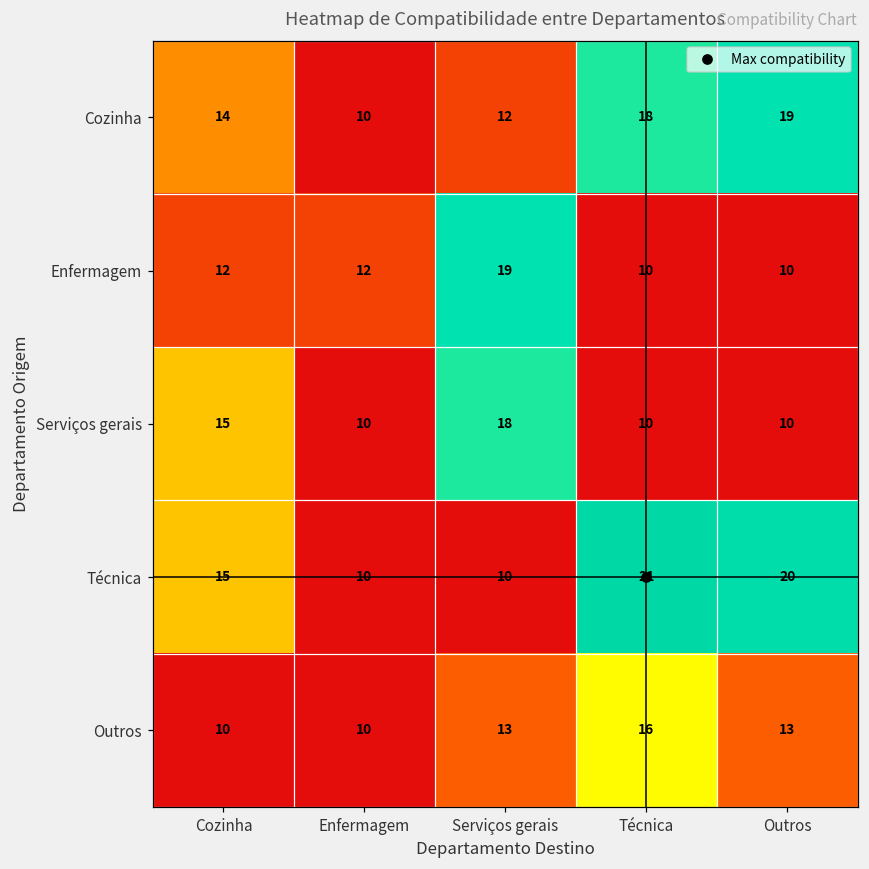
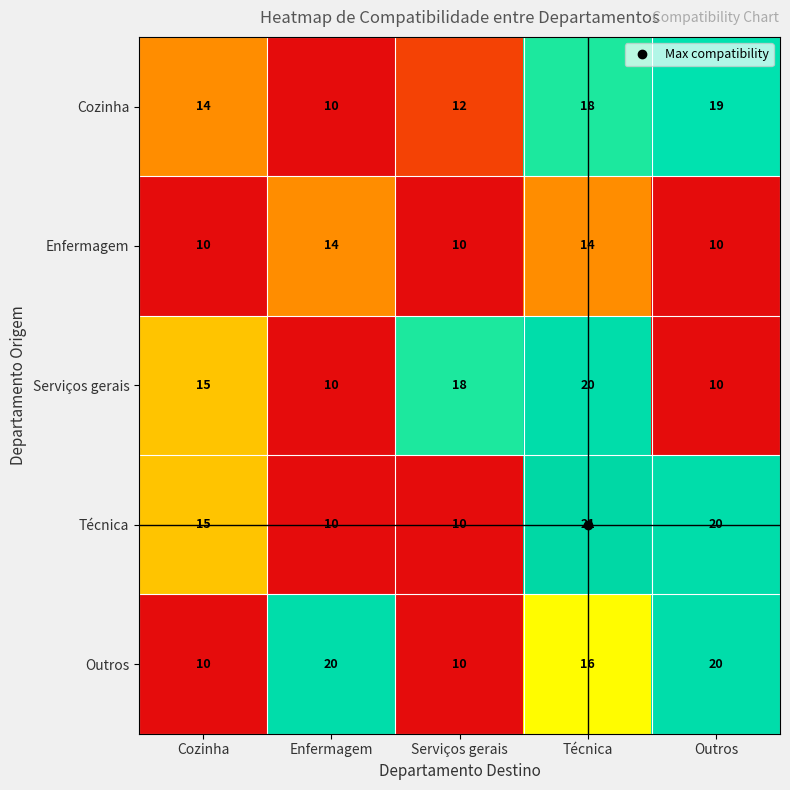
  {
    "Cozinha": {
      "Cozinha": 14,
      "Enfermagem": 10,
      "Serviços gerais": 12,
      "Técnica": 18,
      "Outros": 19
    },
    "Enfermagem": {
-     "Cozinha": 12,
-     "Enfermagem": 12,
-     "Serviços gerais": 19,
-     "Técnica": 10,
+     "Cozinha": 10,
+     "Enfermagem": 14,
+     "Serviços gerais": 10,
+     "Técnica": 14,
      "Outros": 10
    },
    "Serviços gerais": {
      "Cozinha": 15,
      "Enfermagem": 10,
      "Serviços gerais": 18,
-     "Técnica": 10,
+     "Técnica": 20,
      "Outros": 10
    },
    "Técnica": {
      "Cozinha": 15,
      "Enfermagem": 10,
      "Serviços gerais": 10,
      "Outros": 20
    },
    "Outros": {
      "Cozinha": 10,
-     "Enfermagem": 10,
-     "Serviços gerais": 13,
+     "Enfermagem": 20,
+     "Serviços gerais": 10,
      "Técnica": 16,
-     "Outros": 13
+     "Outros": 20
    }
  }
